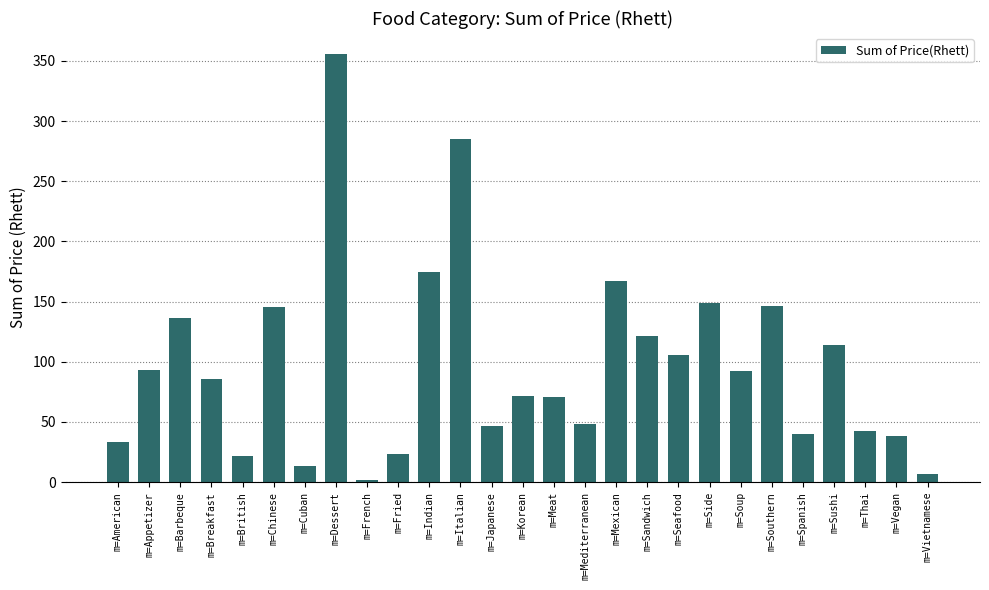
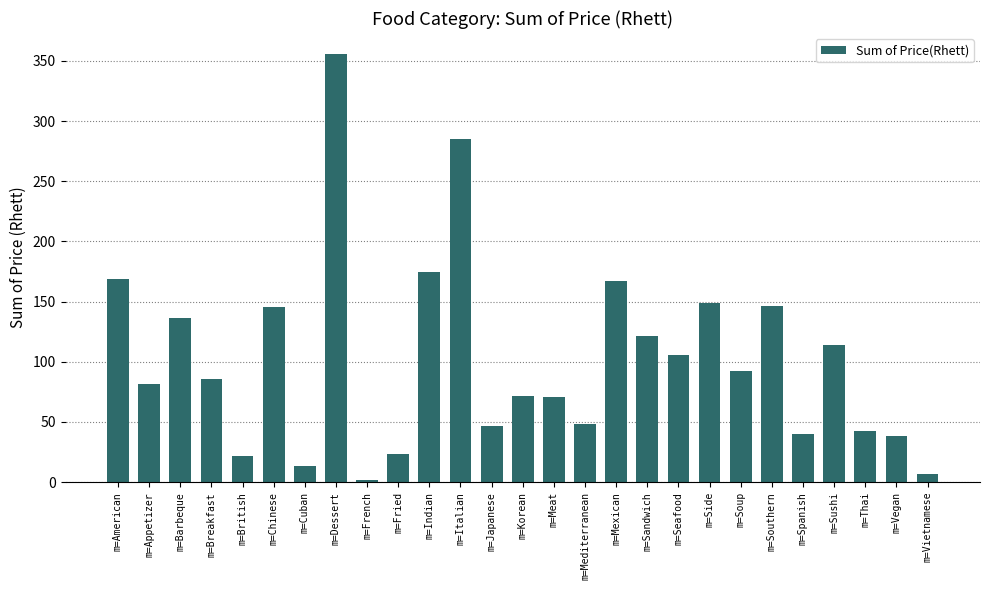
  {
-   "m=American": 34,
-   "m=Appetizer": 93,
+   "m=American": 169,
+   "m=Appetizer": 81,
    "m=Barbeque": 137,
    "m=Breakfast": 85,
    "m=British": 22,
    "m=Chinese": 146,
    "m=Cuban": 14,
    "m=Dessert": 355,
    "m=French": 2,
    "m=Fried": 23,
    "m=Indian": 174,
    "m=Italian": 285,
    "m=Japanese": 46,
    "m=Korean": 72,
    "m=Meat": 71,
    "m=Mediterranean": 48,
    "m=Mexican": 167,
    "m=Sandwich": 121,
    "m=Seafood": 105,
    "m=Side": 149,
    "m=Soup": 93,
    "m=Southern": 146,
    "m=Spanish": 40,
    "m=Sushi": 114,
    "m=Thai": 42,
    "m=Vegan": 38,
    "m=Vietnamese": 7
  }
